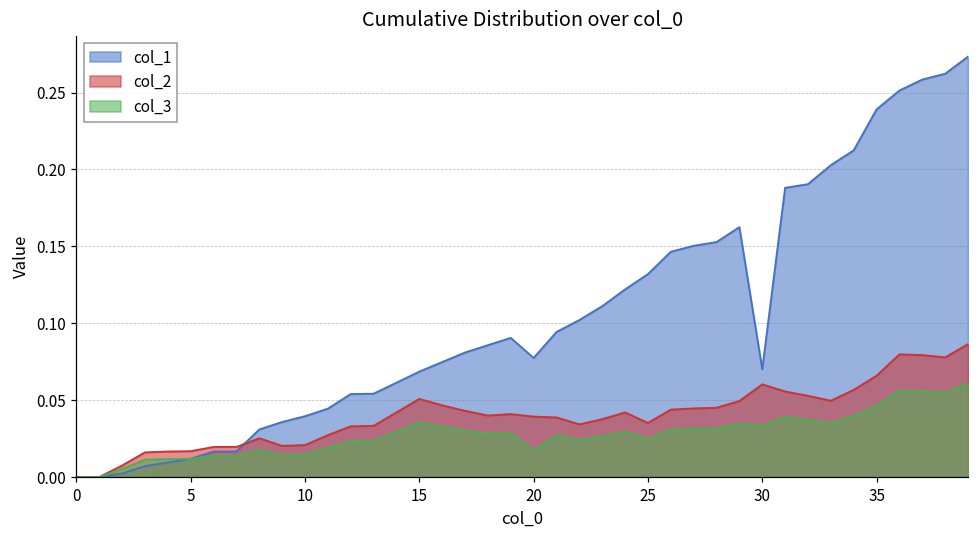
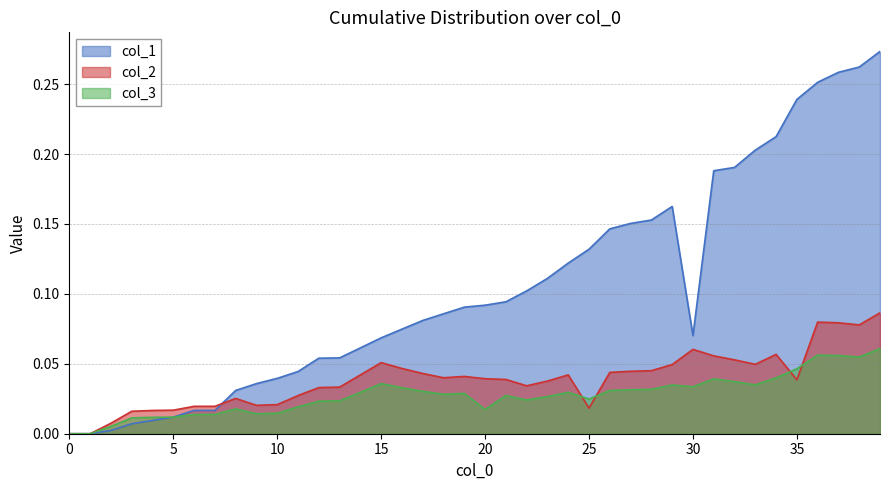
  {
    "col_1": {
      "10": 0.040,
      "15": 0.069,
-     "20": 0.077,
+     "20": 0.092,
      "25": 0.132,
      "30": 0.070,
      "35": 0.239
    },
    "col_2": {
      "5": 0.017,
      "10": 0.021,
      "15": 0.051,
      "20": 0.039,
-     "25": 0.035,
+     "25": 0.018,
      "30": 0.060,
-     "35": 0.066
+     "35": 0.039
    },
    "col_3": {
      "10": 0.015,
      "15": 0.036,
      "20": 0.017,
      "25": 0.025,
      "30": 0.034,
      "35": 0.046
    }
  }
